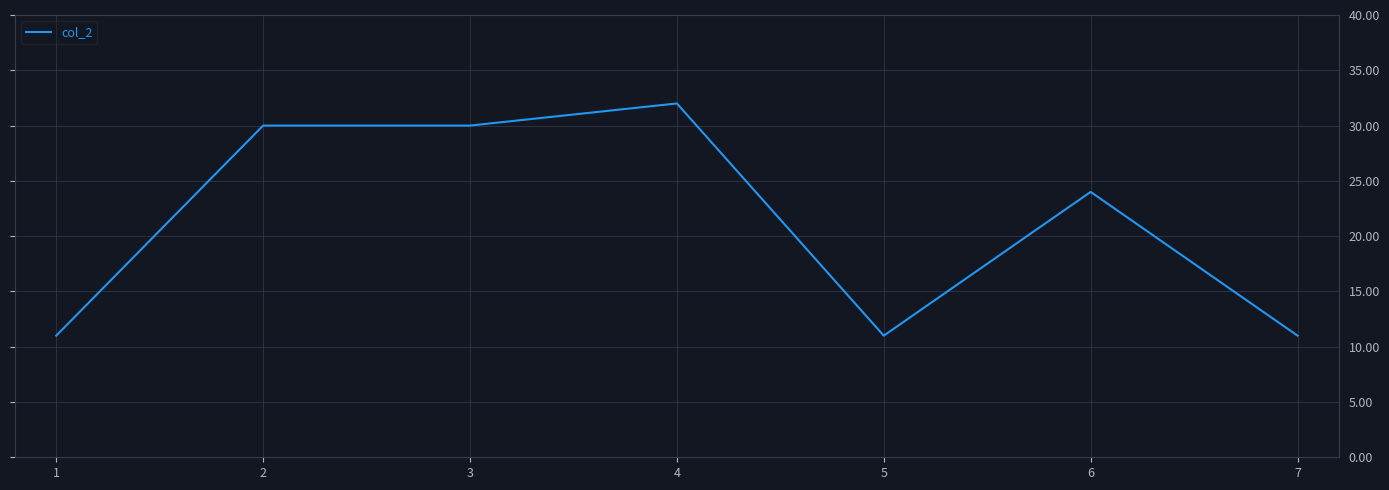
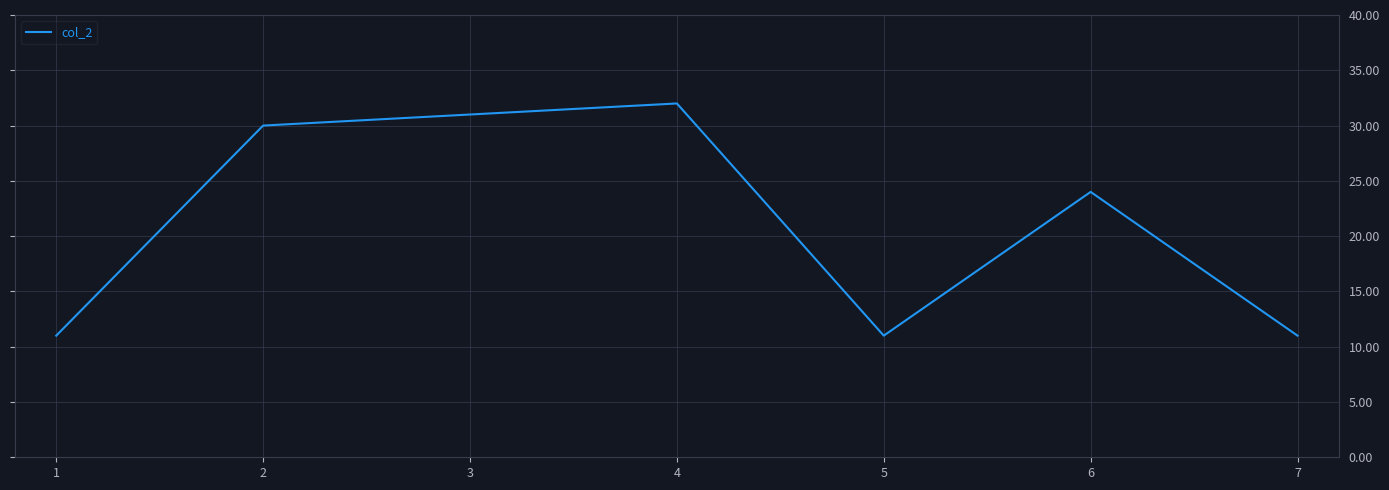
  {
    "1": 11,
    "2": 30,
-   "3": 30,
+   "3": 31,
    "4": 32,
    "5": 11,
    "6": 24,
    "7": 11
  }
